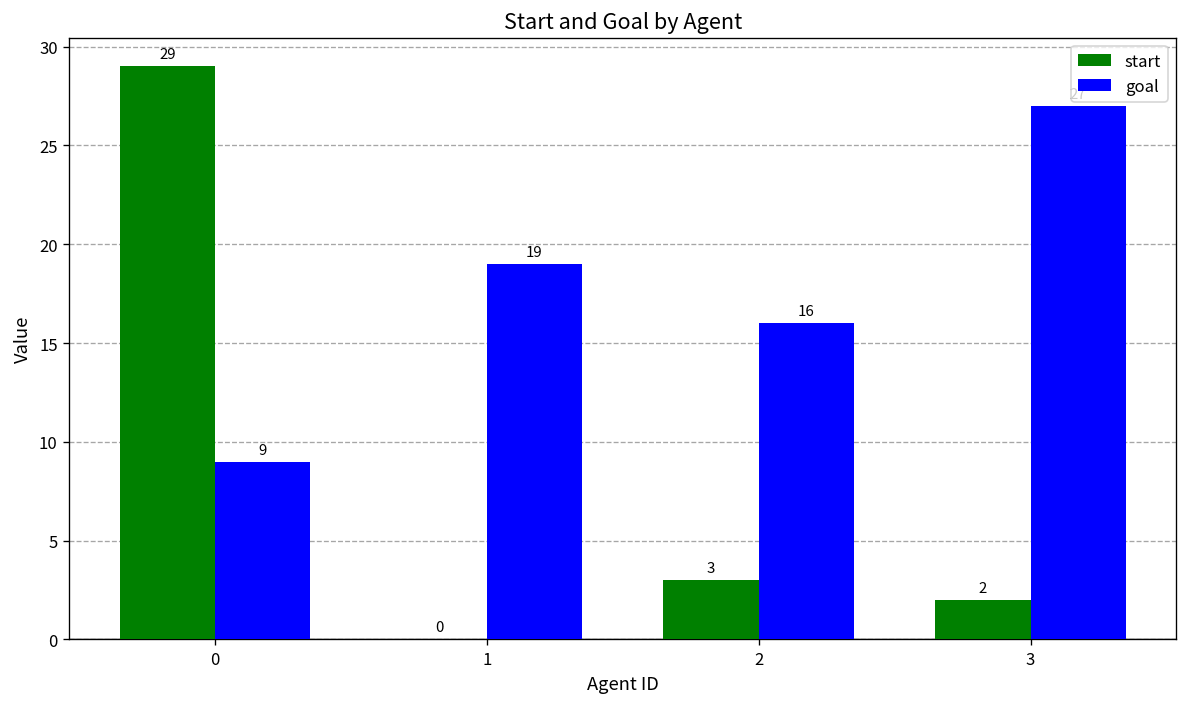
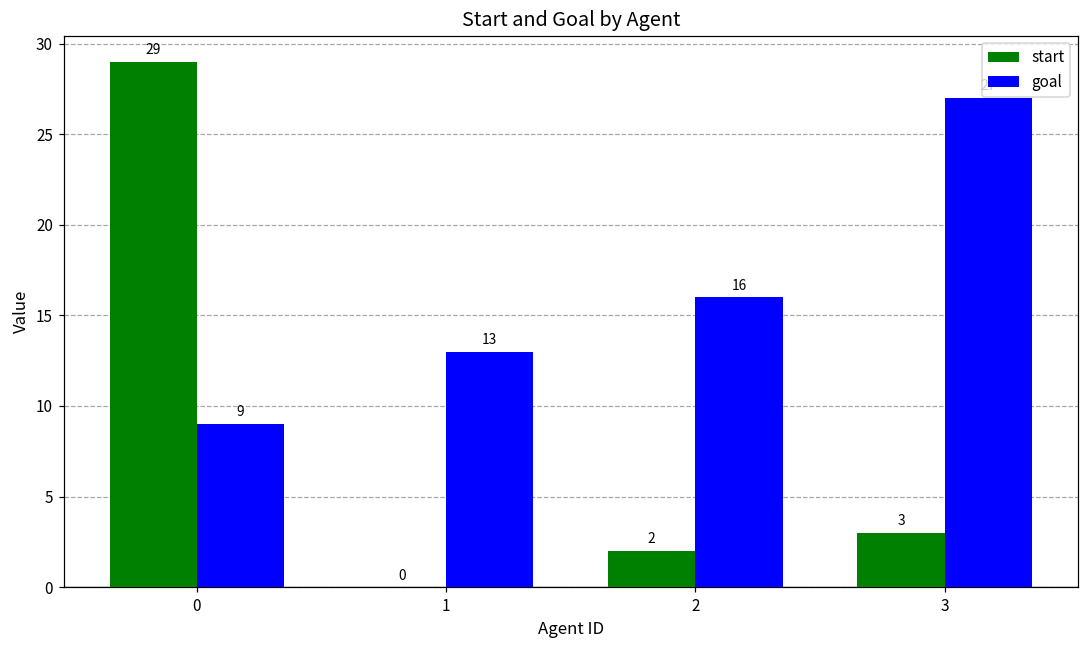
  {
    "start": {
      "0": 29,
      "1": 0,
-     "2": 3,
-     "3": 2
+     "2": 2,
+     "3": 3
    },
    "goal": {
      "0": 9,
-     "1": 19,
+     "1": 13,
      "2": 16
    }
  }
